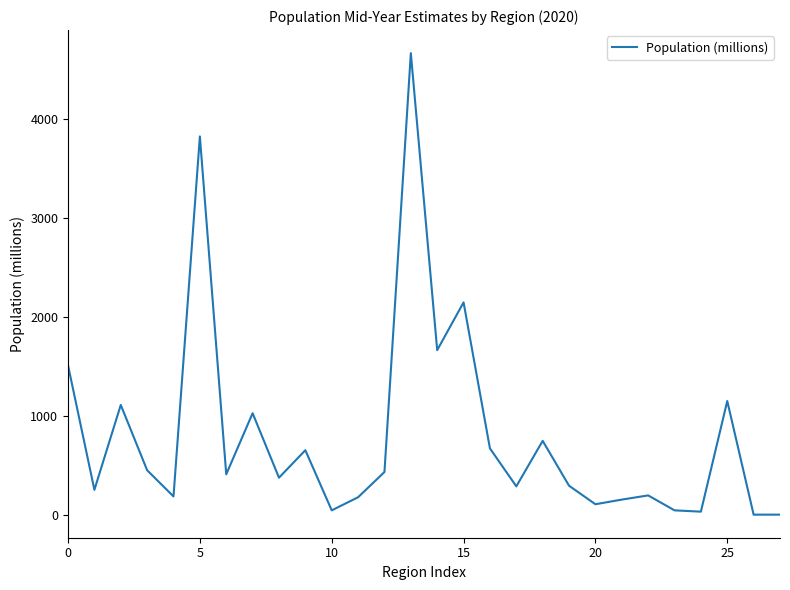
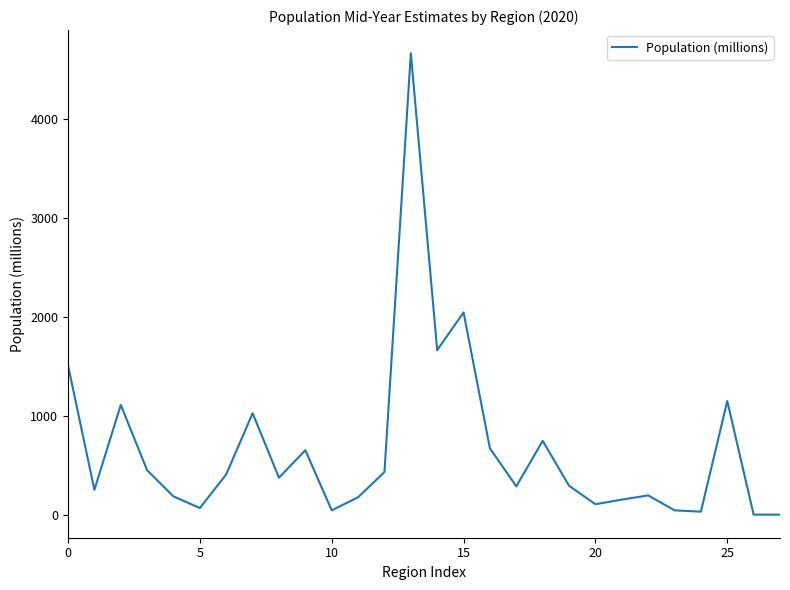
  {
    "0": 1500,
-   "5": 3800,
+   "5": 100,
    "10": 0,
-   "15": 2100,
+   "15": 2000,
    "20": 100,
    "25": 1100
  }
